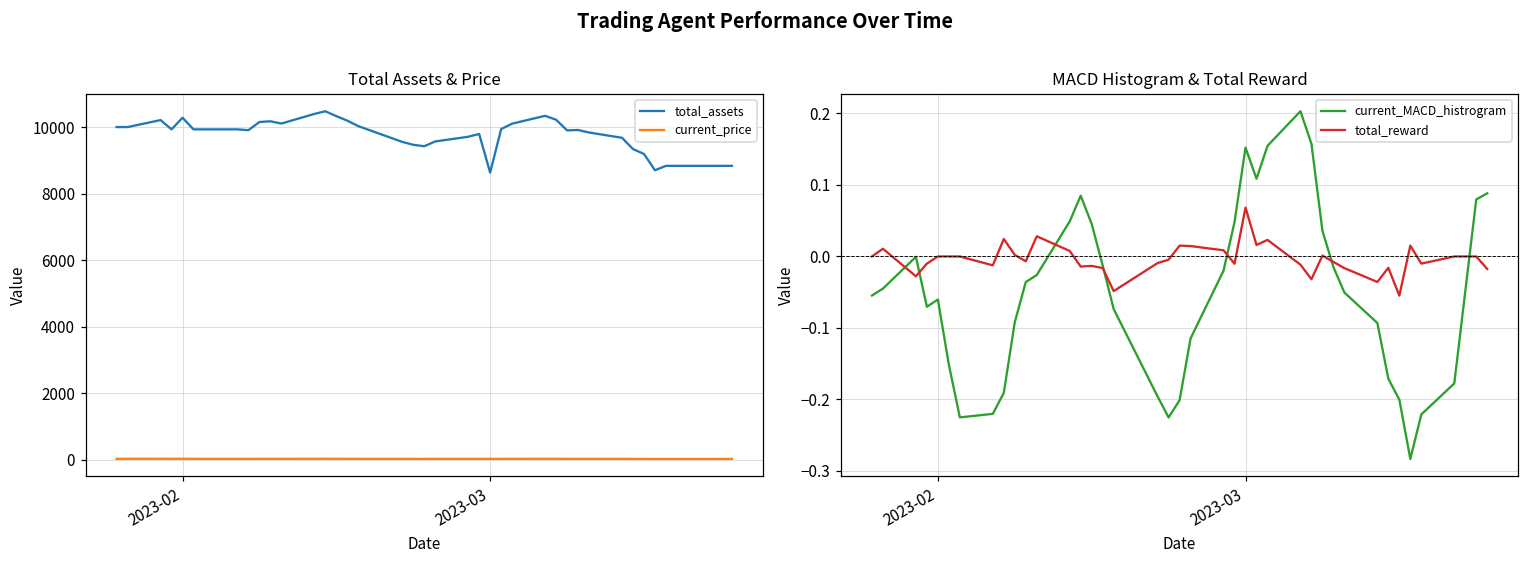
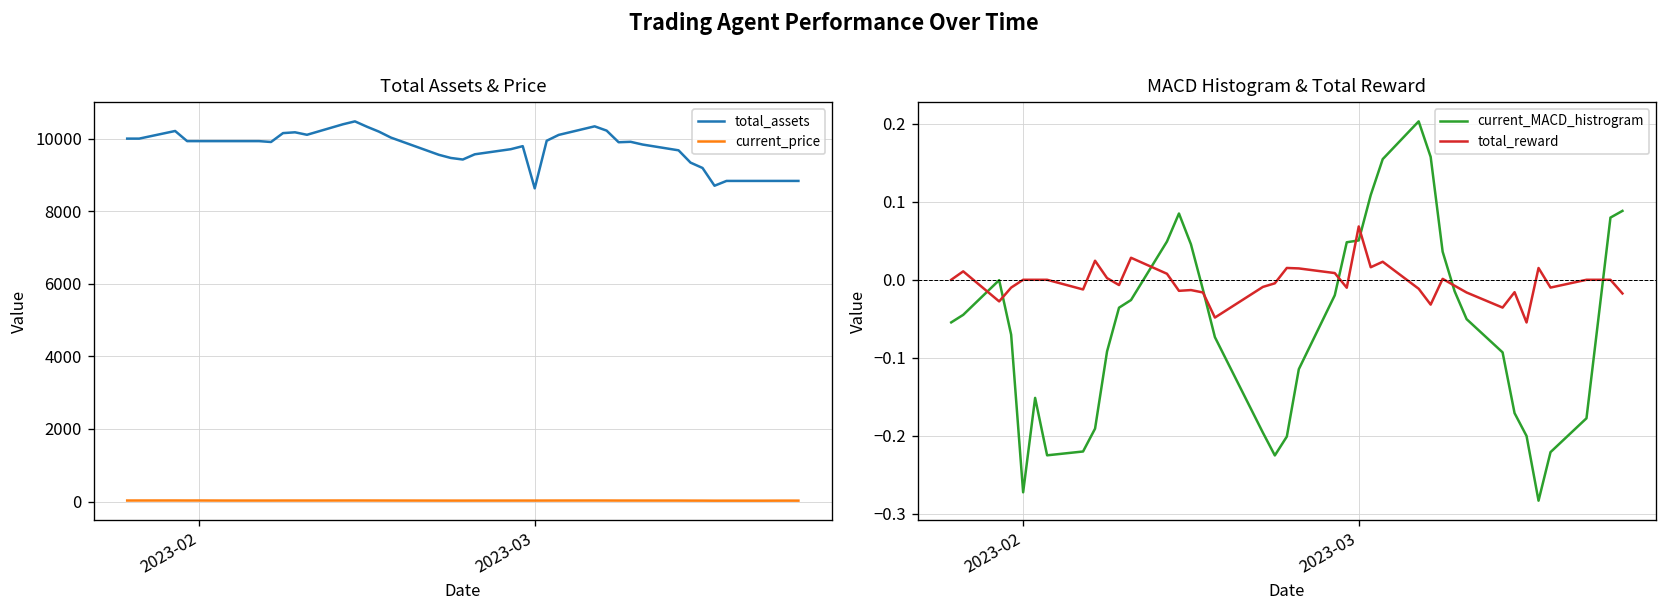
  {
    "Total Assets & Price": {
      "total_assets": {
-       "2023-02": 10300,
+       "2023-02": 9900,
        "2023-03": 8600
      },
      "current_price": {
        "2023-02": 0,
        "2023-03": 0
      }
    },
    "MACD Histogram & Total Reward": {
      "current_MACD_histrogram": {
-       "2023-02": -0.06,
-       "2023-03": 0.15
+       "2023-02": -0.27,
+       "2023-03": 0.05
      },
      "total_reward": {
        "2023-02": 0.00,
        "2023-03": 0.07
      }
    }
  }
